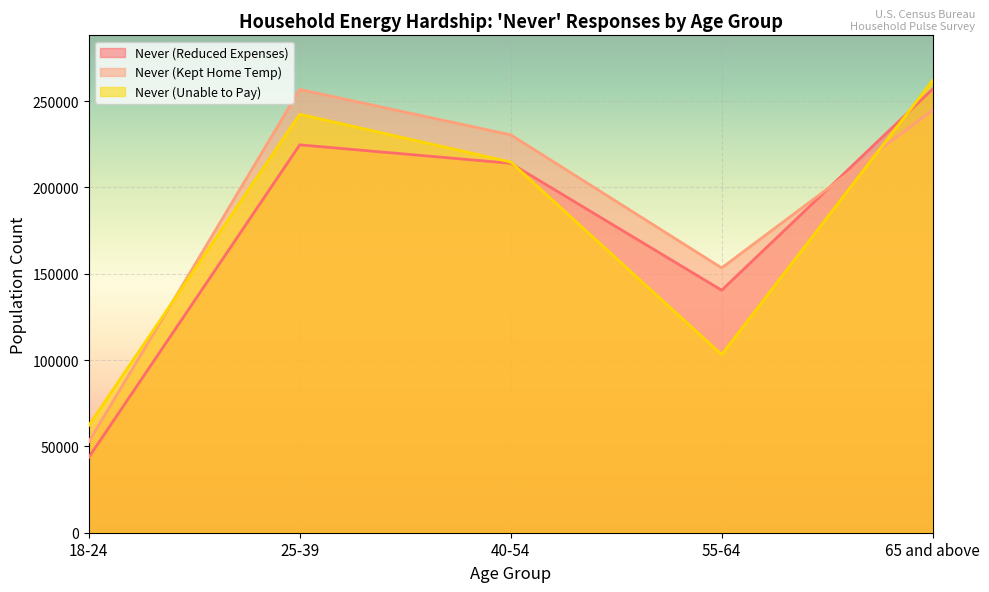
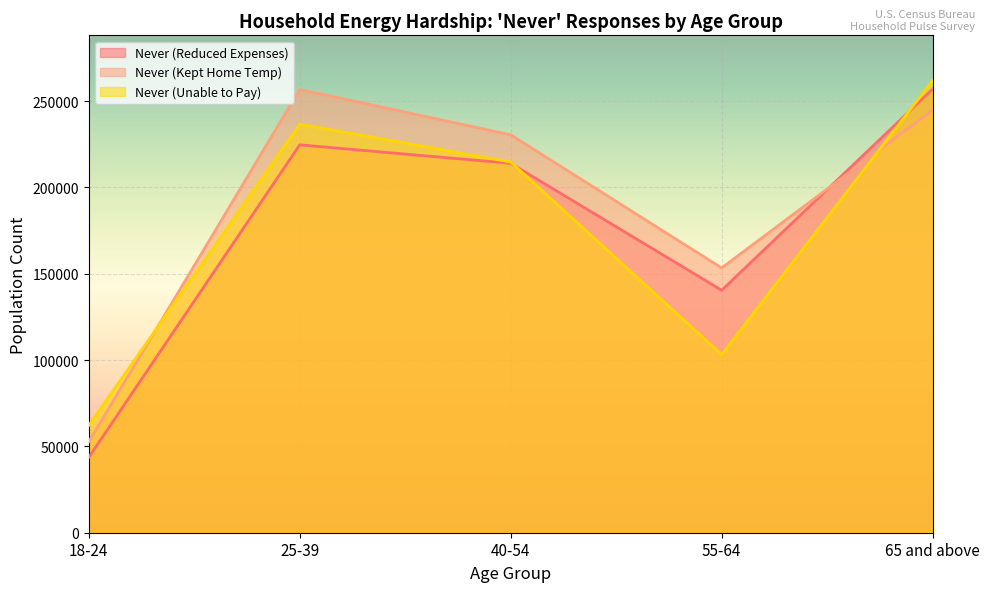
  {
    "Never (Unable to Pay)": {
      "18-24": 62000,
-     "25-39": 242000,
+     "25-39": 237000,
      "55-64": 103000,
      "65 and above": 262000
    }
  }
